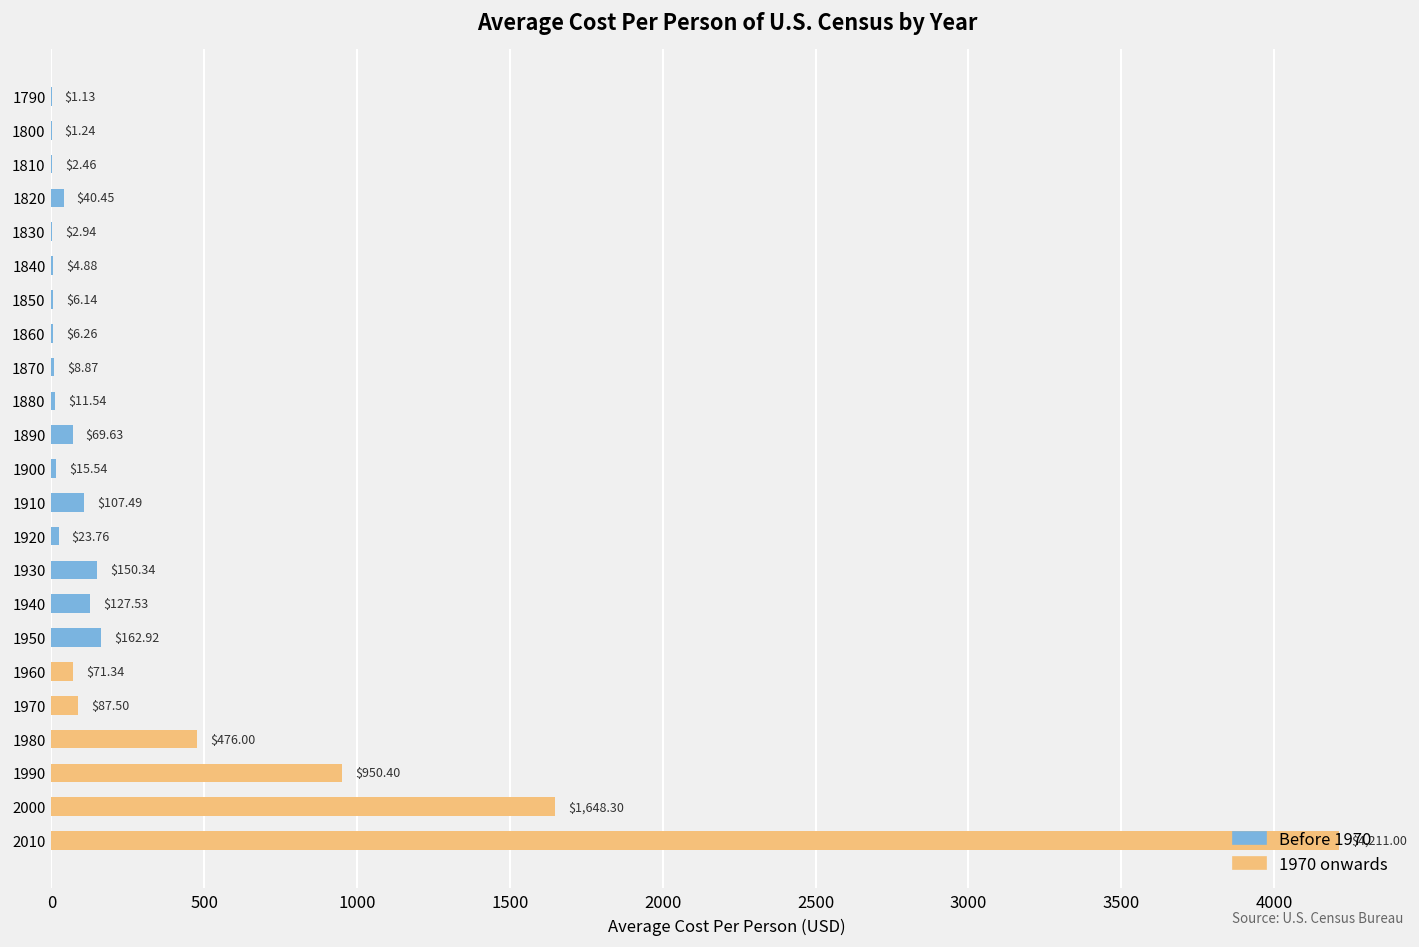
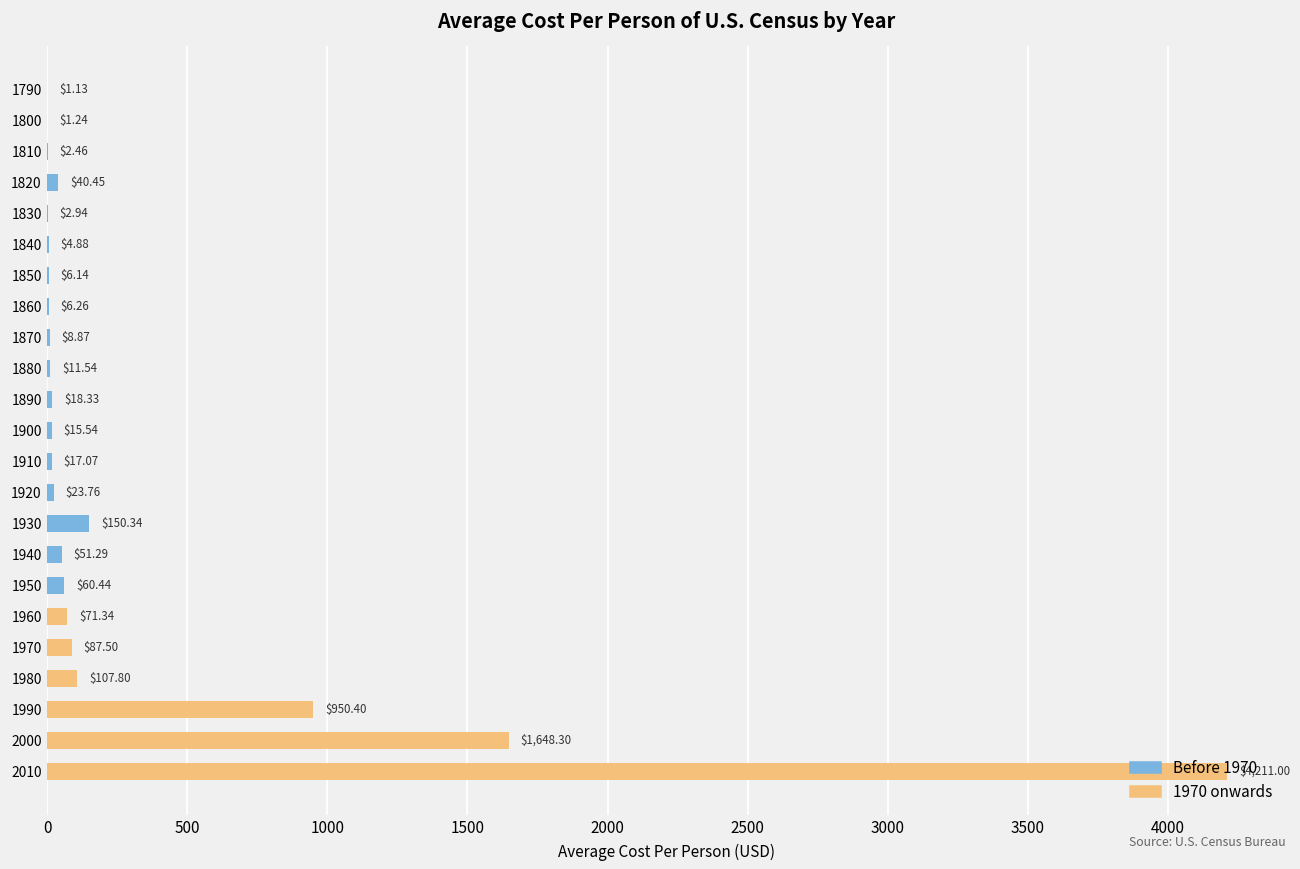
  {
    "Before 1970": {
      "1790": "$1.13",
      "1800": "$1.24",
      "1810": "$2.46",
      "1820": "$40.45",
      "1830": "$2.94",
      "1840": "$4.88",
      "1850": "$6.14",
      "1860": "$6.26",
      "1870": "$8.87",
      "1880": "$11.54",
-     "1890": "$69.63",
+     "1890": "$18.33",
      "1900": "$15.54",
-     "1910": "$107.49",
+     "1910": "$17.07",
      "1920": "$23.76",
      "1930": "$150.34",
-     "1940": "$127.53",
-     "1950": "$162.92"
+     "1940": "$51.29",
+     "1950": "$60.44"
    },
    "1970 onwards": {
      "1960": "$71.34",
      "1970": "$87.50",
-     "1980": "$476.00",
+     "1980": "$107.80",
      "1990": "$950.40",
      "2000": "$1,648.30",
      "2010": "$4,211.00"
    }
  }
